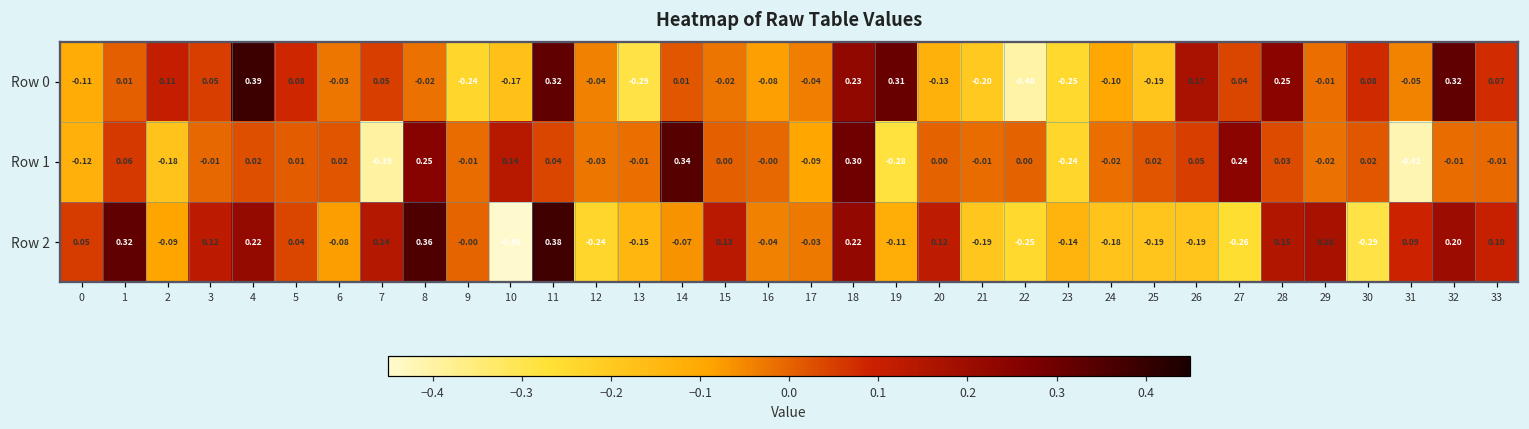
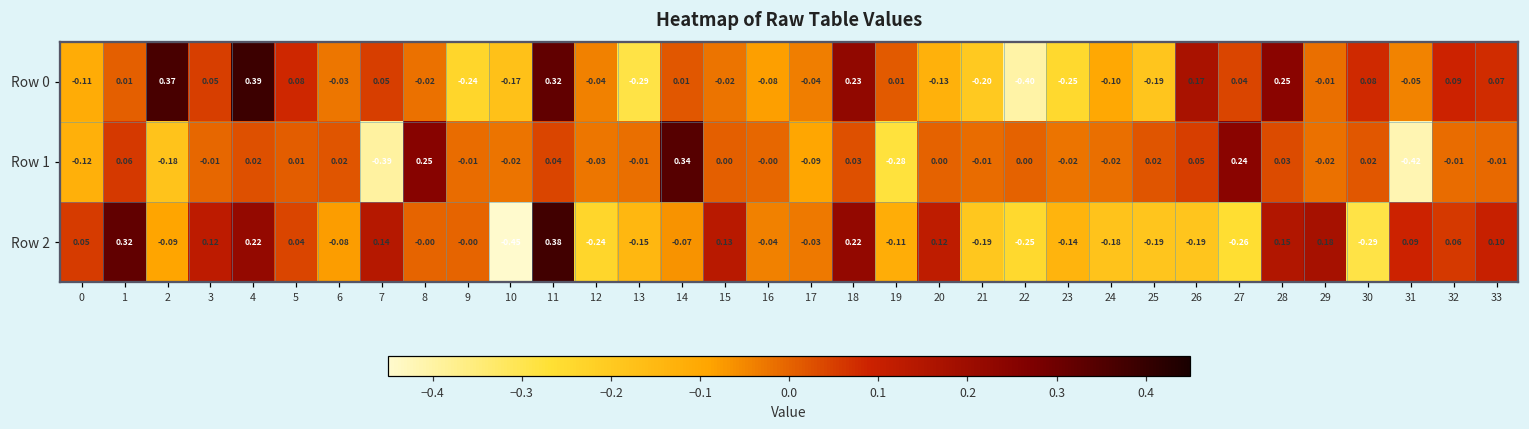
  {
    "Row 0": {
      "0": -0.11,
      "1": 0.01,
-     "2": 0.11,
+     "2": 0.37,
      "3": 0.05,
      "4": 0.39,
      "5": 0.08,
      "6": -0.03,
      "7": 0.05,
      "8": -0.02,
      "9": -0.24,
      "10": -0.17,
      "11": 0.32,
      "12": -0.04,
      "13": -0.29,
      "14": 0.01,
      "15": -0.02,
      "16": -0.08,
      "17": -0.04,
      "18": 0.23,
-     "19": 0.31,
+     "19": 0.01,
      "20": -0.13,
      "21": -0.20,
      "22": -0.40,
      "23": -0.25,
      "24": -0.10,
      "25": -0.19,
      "26": 0.17,
      "27": 0.04,
      "28": 0.25,
      "29": -0.01,
      "30": 0.08,
      "31": -0.05,
-     "32": 0.32,
+     "32": 0.09,
      "33": 0.07
    },
    "Row 1": {
      "0": -0.12,
      "1": 0.06,
      "2": -0.18,
      "3": -0.01,
      "4": 0.02,
      "5": 0.01,
      "6": 0.02,
      "7": -0.39,
      "8": 0.25,
      "9": -0.01,
-     "10": 0.14,
+     "10": -0.02,
      "11": 0.04,
      "12": -0.03,
      "13": -0.01,
      "14": 0.34,
      "15": 0.00,
      "16": -0.00,
      "17": -0.09,
-     "18": 0.30,
+     "18": 0.03,
      "19": -0.28,
      "20": 0.00,
      "21": -0.01,
      "22": 0.00,
-     "23": -0.24,
+     "23": -0.02,
      "24": -0.02,
      "25": 0.02,
      "26": 0.05,
      "27": 0.24,
      "28": 0.03,
      "29": -0.02,
      "30": 0.02,
      "31": -0.42,
      "32": -0.01,
      "33": -0.01
    },
    "Row 2": {
      "0": 0.05,
      "1": 0.32,
      "2": -0.09,
      "3": 0.12,
      "4": 0.22,
      "5": 0.04,
      "6": -0.08,
      "7": 0.14,
-     "8": 0.36,
+     "8": -0.00,
      "9": -0.00,
      "10": -0.45,
      "11": 0.38,
      "12": -0.24,
      "13": -0.15,
      "14": -0.07,
      "15": 0.13,
      "16": -0.04,
      "17": -0.03,
      "18": 0.22,
      "19": -0.11,
      "20": 0.12,
      "21": -0.19,
      "22": -0.25,
      "23": -0.14,
      "24": -0.18,
      "25": -0.19,
      "26": -0.19,
      "27": -0.26,
      "28": 0.15,
      "29": 0.18,
      "30": -0.29,
      "31": 0.09,
-     "32": 0.20,
+     "32": 0.06,
      "33": 0.10
    }
  }
